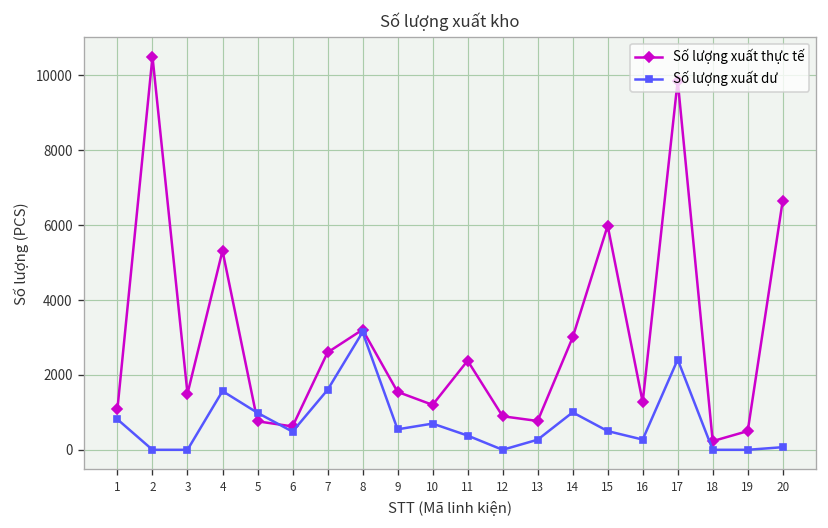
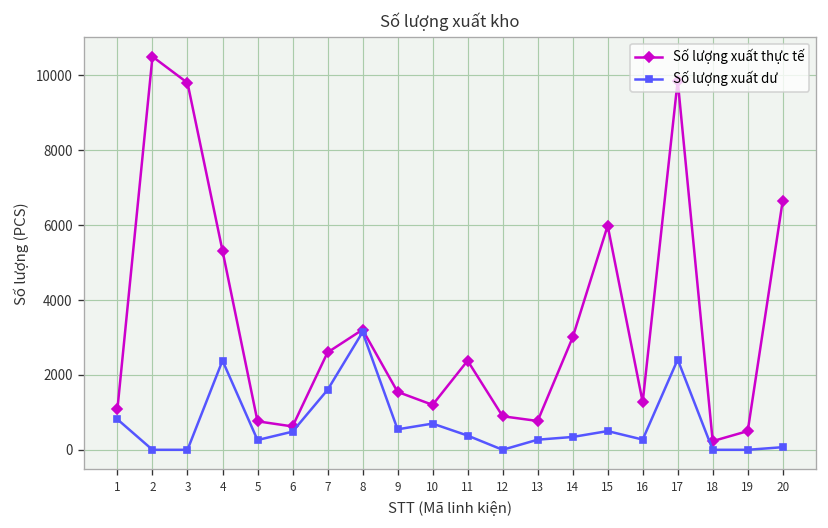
  {
    "Số lượng xuất thực tế": {
      "1": 1100,
      "2": 10500,
-     "3": 1500,
+     "3": 9800,
      "4": 5300,
      "5": 800,
      "6": 600,
      "7": 2600,
      "9": 1500,
      "10": 1200,
      "11": 2400,
      "12": 900,
      "13": 800,
      "14": 3000,
      "15": 6000,
      "16": 1300,
      "18": 200,
      "19": 500,
      "20": 6700
    },
    "Số lượng xuất dư": {
      "1": 800,
      "2": 0,
      "3": 0,
-     "4": 1600,
-     "5": 1000,
+     "4": 2400,
+     "5": 300,
      "6": 500,
      "7": 1600,
      "9": 500,
      "10": 700,
      "11": 400,
      "12": 0,
      "13": 300,
-     "14": 1000,
+     "14": 300,
      "15": 500,
      "16": 300,
      "17": 2400,
      "18": 0,
      "19": 0,
      "20": 100
    }
  }
